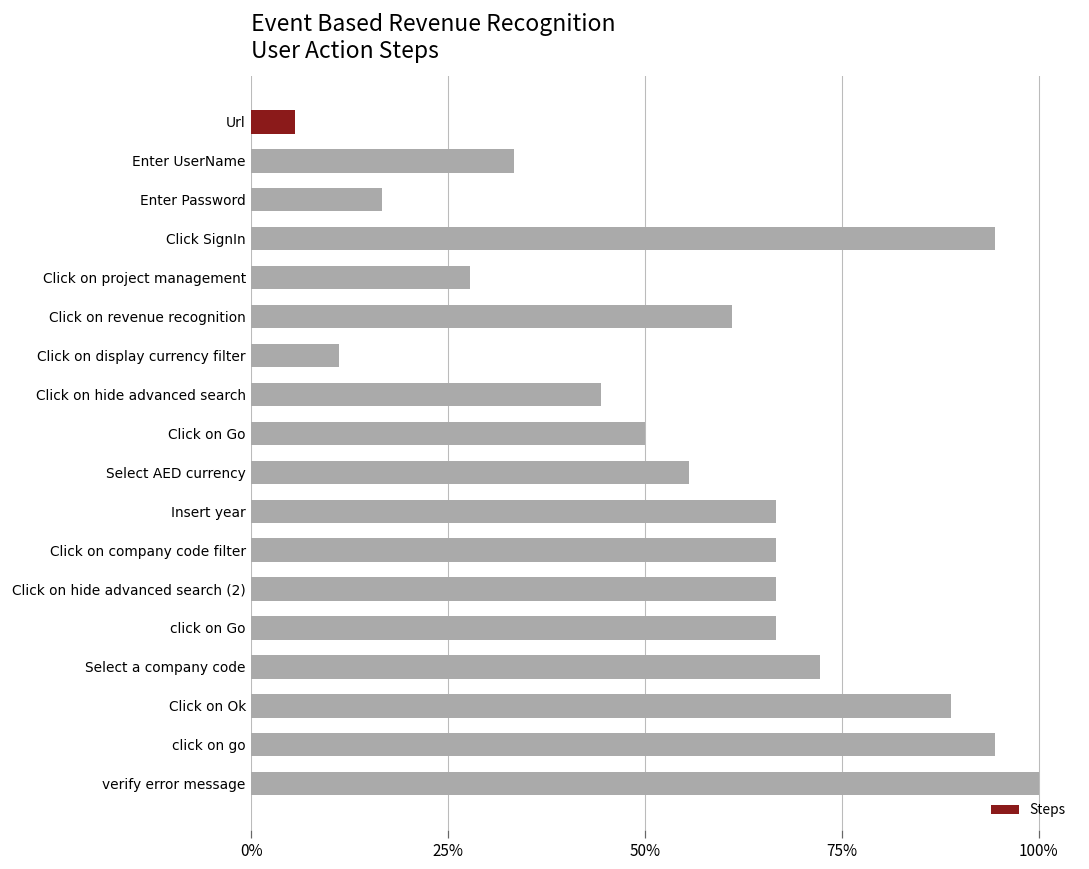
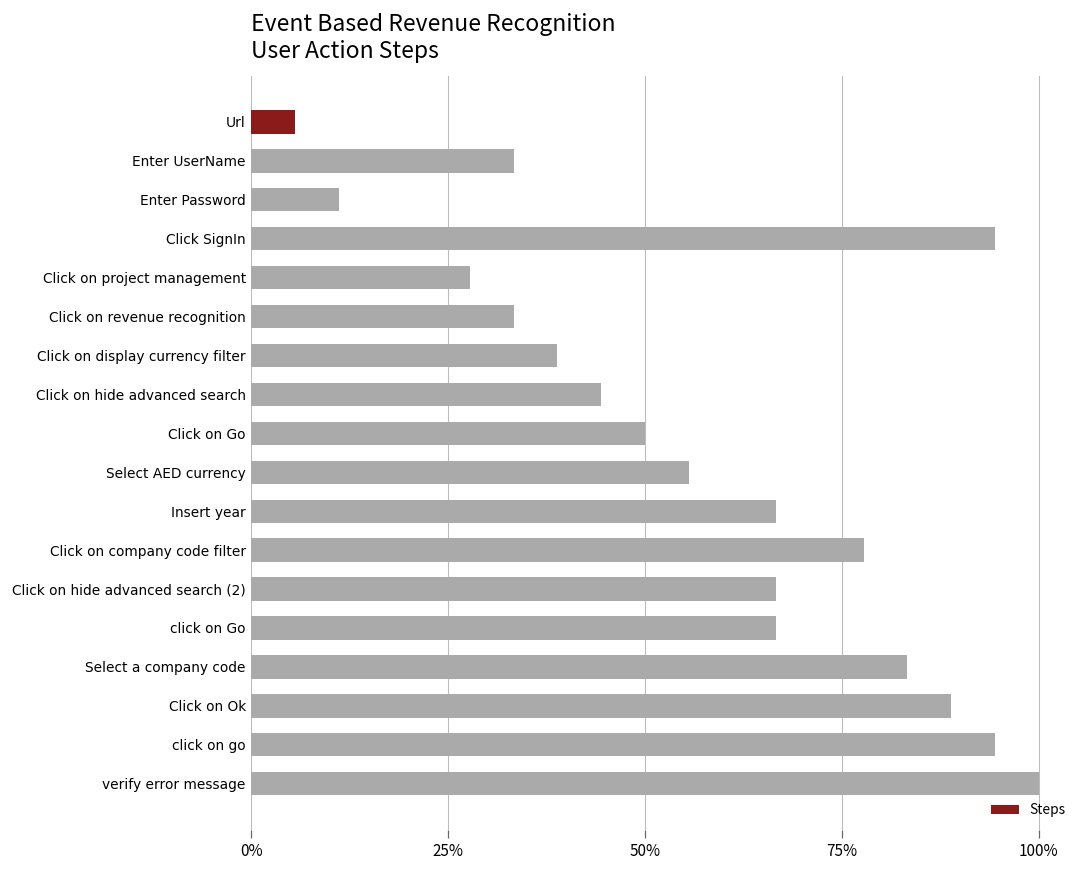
  {
    "Url": "6%",
    "Enter UserName": "33%",
-   "Enter Password": "17%",
+   "Enter Password": "11%",
    "Click SignIn": "94%",
    "Click on project management": "28%",
-   "Click on revenue recognition": "61%",
-   "Click on display currency filter": "11%",
+   "Click on revenue recognition": "33%",
+   "Click on display currency filter": "39%",
    "Click on hide advanced search": "44%",
    "Click on Go": "50%",
    "Select AED currency": "56%",
    "Insert year": "67%",
-   "Click on company code filter": "67%",
+   "Click on company code filter": "78%",
    "Click on hide advanced search (2)": "67%",
    "click on Go": "67%",
-   "Select a company code": "72%",
+   "Select a company code": "83%",
    "Click on Ok": "89%",
    "click on go": "94%",
    "verify error message": "100%"
  }
